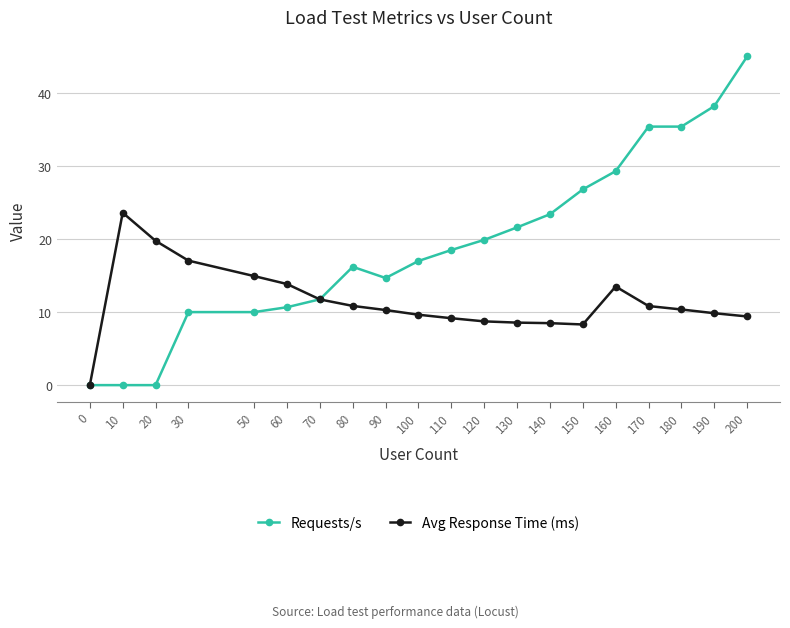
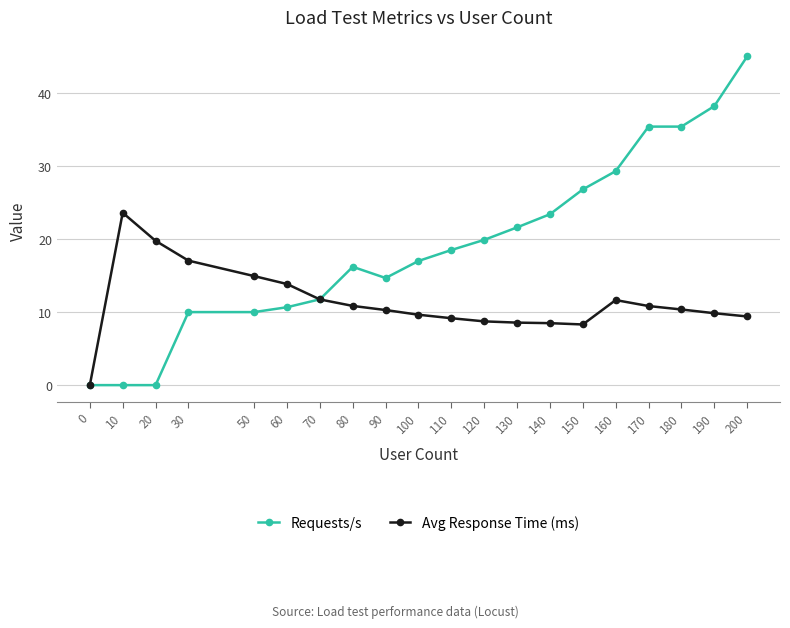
  {
    "Requests/s": {
      "10": 0,
      "20": 0,
      "30": 10,
      "50": 10,
      "60": 11,
      "80": 16,
      "90": 15,
      "100": 17,
      "110": 19,
      "120": 20,
      "130": 22,
      "140": 23,
      "150": 27,
      "160": 29,
      "170": 35,
      "180": 35,
      "190": 38,
      "200": 45
    },
    "Avg Response Time (ms)": {
      "10": 24,
      "20": 20,
      "30": 17,
      "50": 15,
      "60": 14,
      "80": 11,
      "90": 10,
      "100": 10,
      "110": 9,
      "120": 9,
      "130": 9,
      "140": 8,
      "150": 8,
-     "160": 13,
+     "160": 12,
      "170": 11,
      "180": 10,
      "190": 10,
      "200": 9
    }
  }
